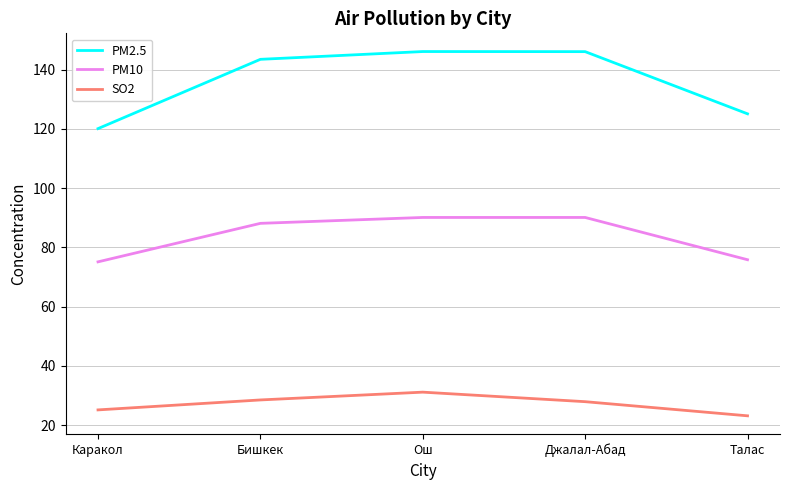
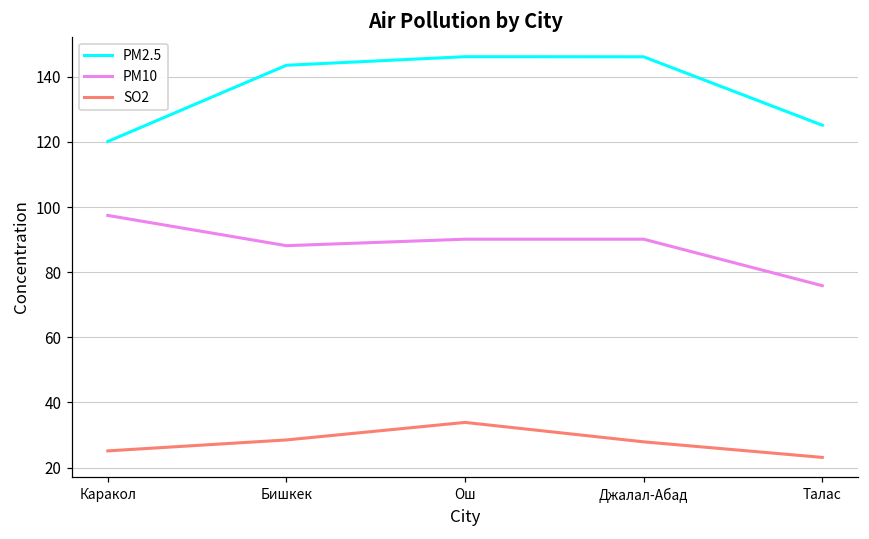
  {
    "PM2.5": {
      "Каракол": 120,
      "Бишкек": 144,
      "Ош": 146,
      "Джалал-Абад": 146,
      "Талас": 125
    },
    "PM10": {
-     "Каракол": 75,
+     "Каракол": 97,
      "Бишкек": 88,
      "Ош": 90,
      "Джалал-Абад": 90,
      "Талас": 76
    },
    "SO2": {
      "Каракол": 25,
      "Бишкек": 28,
-     "Ош": 31,
+     "Ош": 34,
      "Джалал-Абад": 28,
      "Талас": 23
    }
  }
